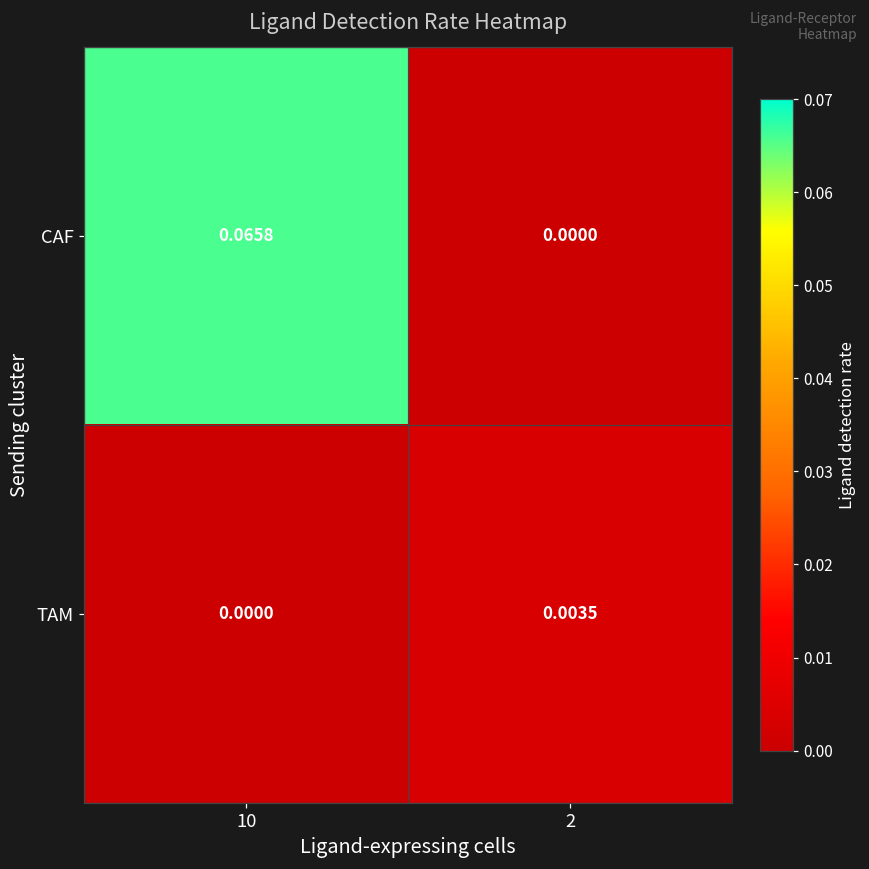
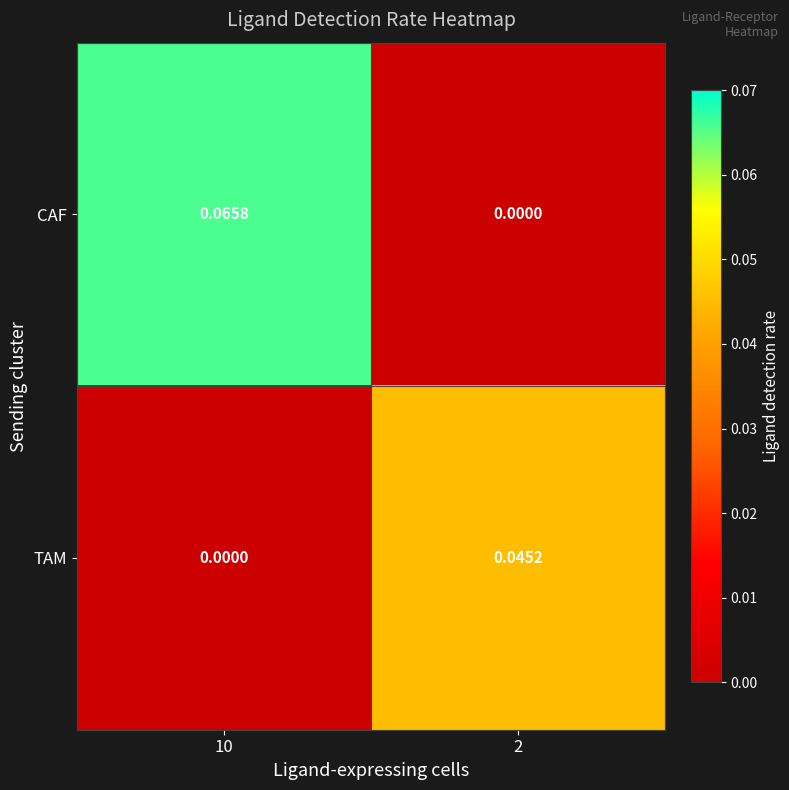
  {
    "CAF": {
      "10": 0.0658,
      "2": 0.0000
    },
    "TAM": {
      "10": 0.0000,
-     "2": 0.0035
+     "2": 0.0452
    }
  }
